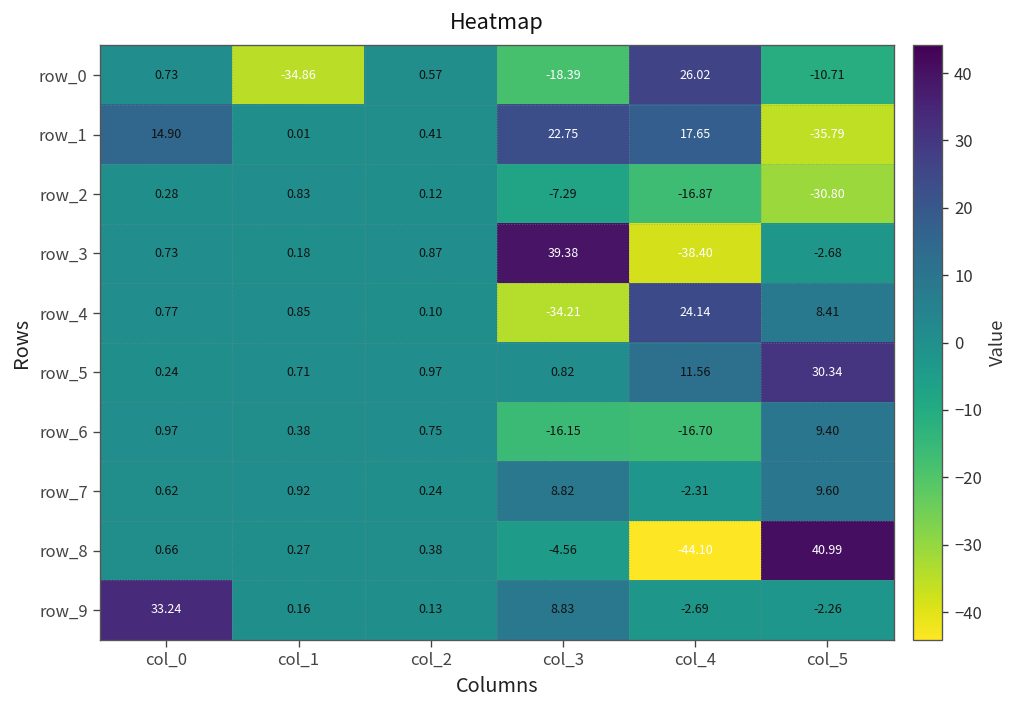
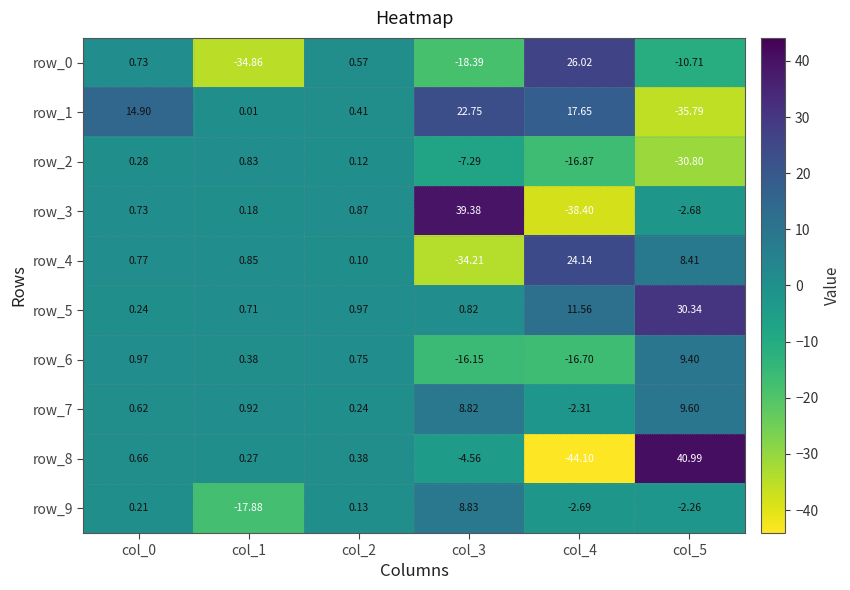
  {
    "row_0": {
      "col_0": 0.73,
      "col_1": -34.86,
      "col_2": 0.57,
      "col_3": -18.39,
      "col_4": 26.02,
      "col_5": -10.71
    },
    "row_1": {
      "col_0": 14.90,
      "col_1": 0.01,
      "col_2": 0.41,
      "col_3": 22.75,
      "col_4": 17.65,
      "col_5": -35.79
    },
    "row_2": {
      "col_0": 0.28,
      "col_1": 0.83,
      "col_2": 0.12,
      "col_3": -7.29,
      "col_4": -16.87,
      "col_5": -30.80
    },
    "row_3": {
      "col_0": 0.73,
      "col_1": 0.18,
      "col_2": 0.87,
      "col_3": 39.38,
      "col_4": -38.40,
      "col_5": -2.68
    },
    "row_4": {
      "col_0": 0.77,
      "col_1": 0.85,
      "col_2": 0.10,
      "col_3": -34.21,
      "col_4": 24.14,
      "col_5": 8.41
    },
    "row_5": {
      "col_0": 0.24,
      "col_1": 0.71,
      "col_2": 0.97,
      "col_3": 0.82,
      "col_4": 11.56,
      "col_5": 30.34
    },
    "row_6": {
      "col_0": 0.97,
      "col_1": 0.38,
      "col_2": 0.75,
      "col_3": -16.15,
      "col_4": -16.70,
      "col_5": 9.40
    },
    "row_7": {
      "col_0": 0.62,
      "col_1": 0.92,
      "col_2": 0.24,
      "col_3": 8.82,
      "col_4": -2.31,
      "col_5": 9.60
    },
    "row_8": {
      "col_0": 0.66,
      "col_1": 0.27,
      "col_2": 0.38,
      "col_3": -4.56,
      "col_4": -44.10,
      "col_5": 40.99
    },
    "row_9": {
-     "col_0": 33.24,
-     "col_1": 0.16,
+     "col_0": 0.21,
+     "col_1": -17.88,
      "col_2": 0.13,
      "col_3": 8.83,
      "col_4": -2.69,
      "col_5": -2.26
    }
  }
